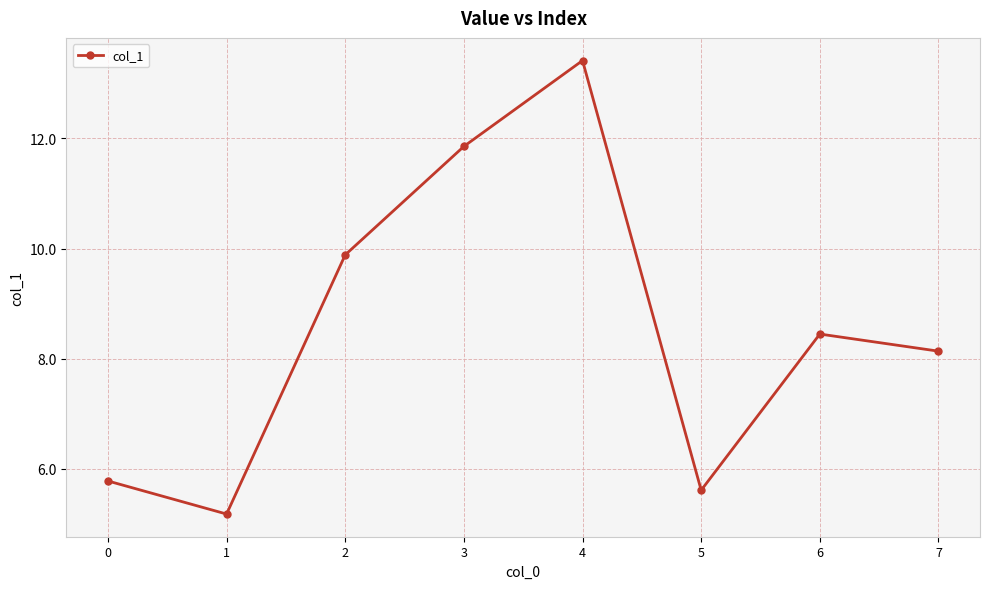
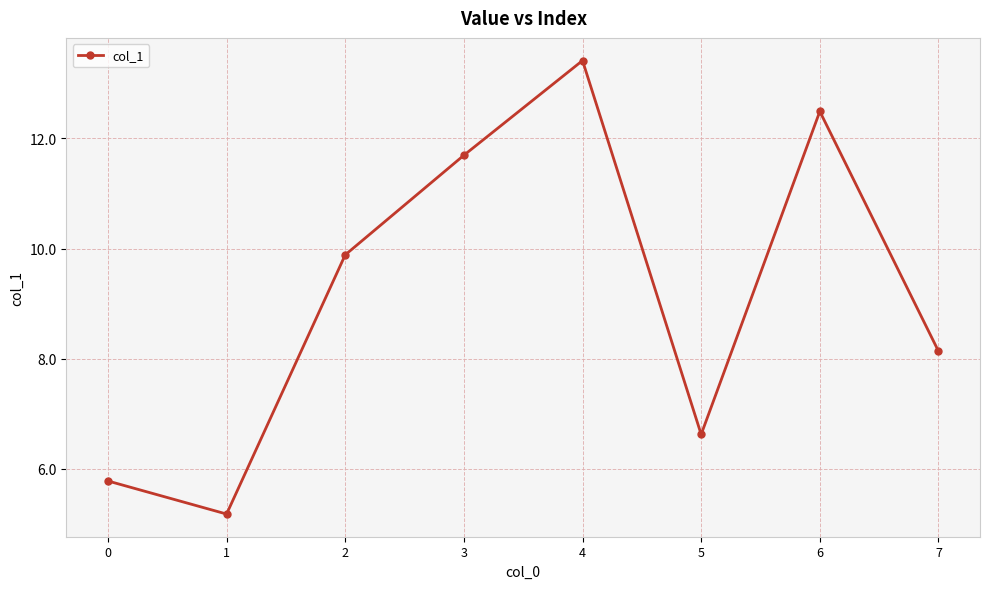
  {
    "0": 5.8,
    "1": 5.2,
    "2": 9.9,
-   "3": 11.9,
+   "3": 11.7,
    "4": 13.4,
-   "5": 5.6,
-   "6": 8.4,
+   "5": 6.6,
+   "6": 12.5,
    "7": 8.1
  }
